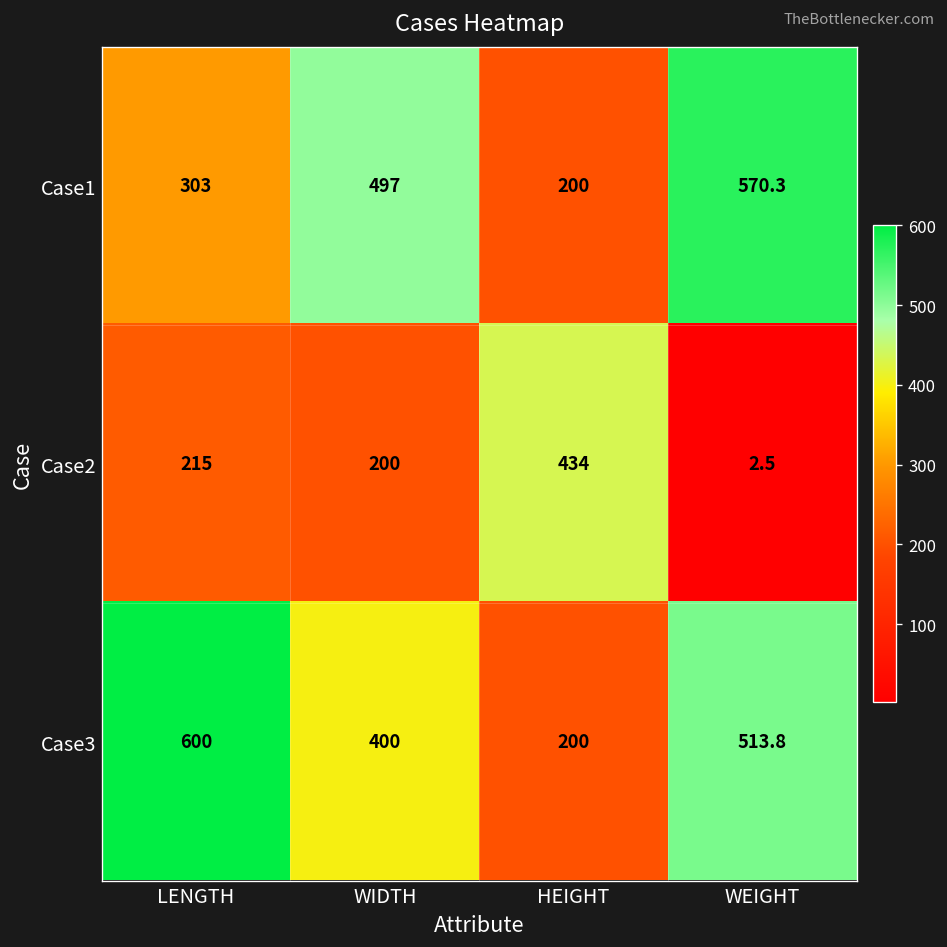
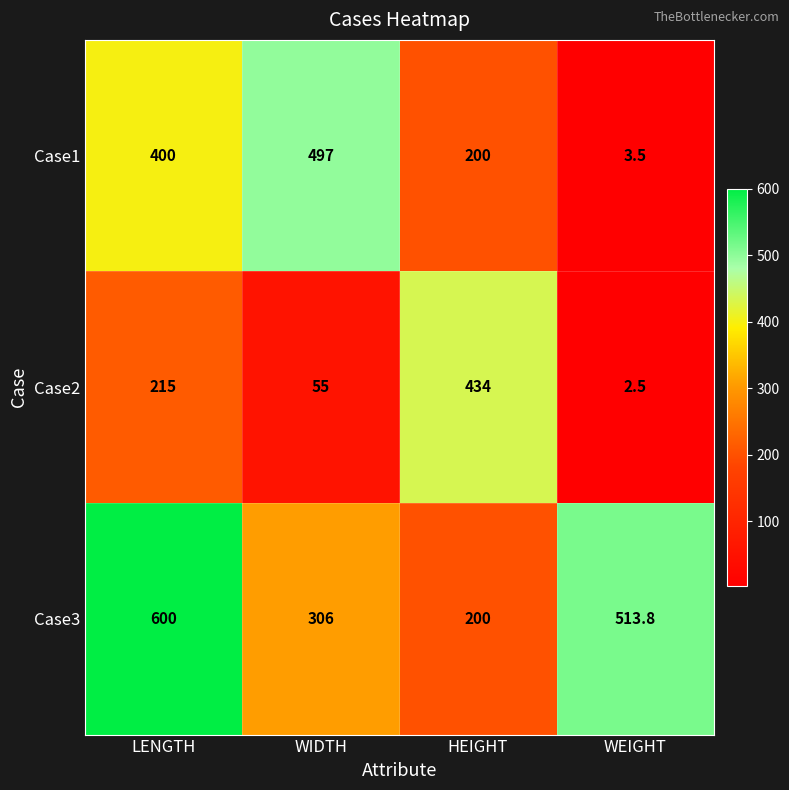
  {
    "Case1": {
-     "LENGTH": 303,
+     "LENGTH": 400,
      "WIDTH": 497,
      "HEIGHT": 200,
-     "WEIGHT": 570.3
+     "WEIGHT": 3.5
    },
    "Case2": {
      "LENGTH": 215,
-     "WIDTH": 200,
+     "WIDTH": 55,
      "HEIGHT": 434,
      "WEIGHT": 2.5
    },
    "Case3": {
      "LENGTH": 600,
-     "WIDTH": 400,
+     "WIDTH": 306,
      "HEIGHT": 200,
      "WEIGHT": 513.8
    }
  }
